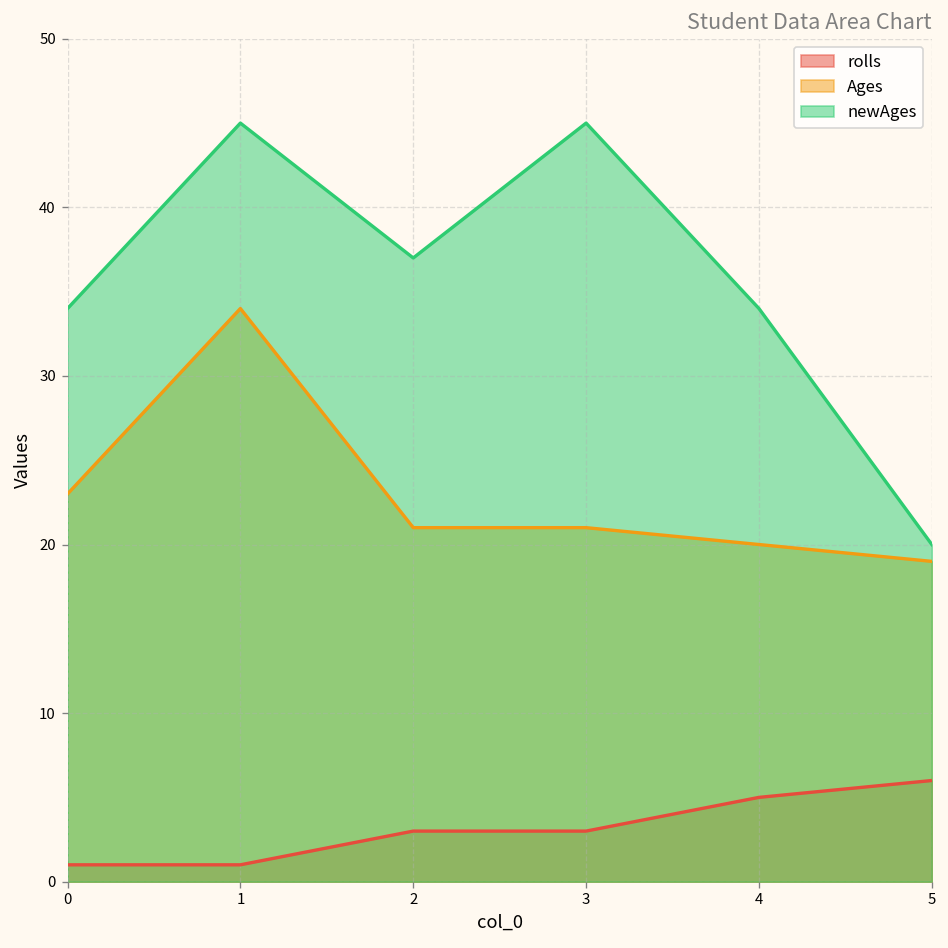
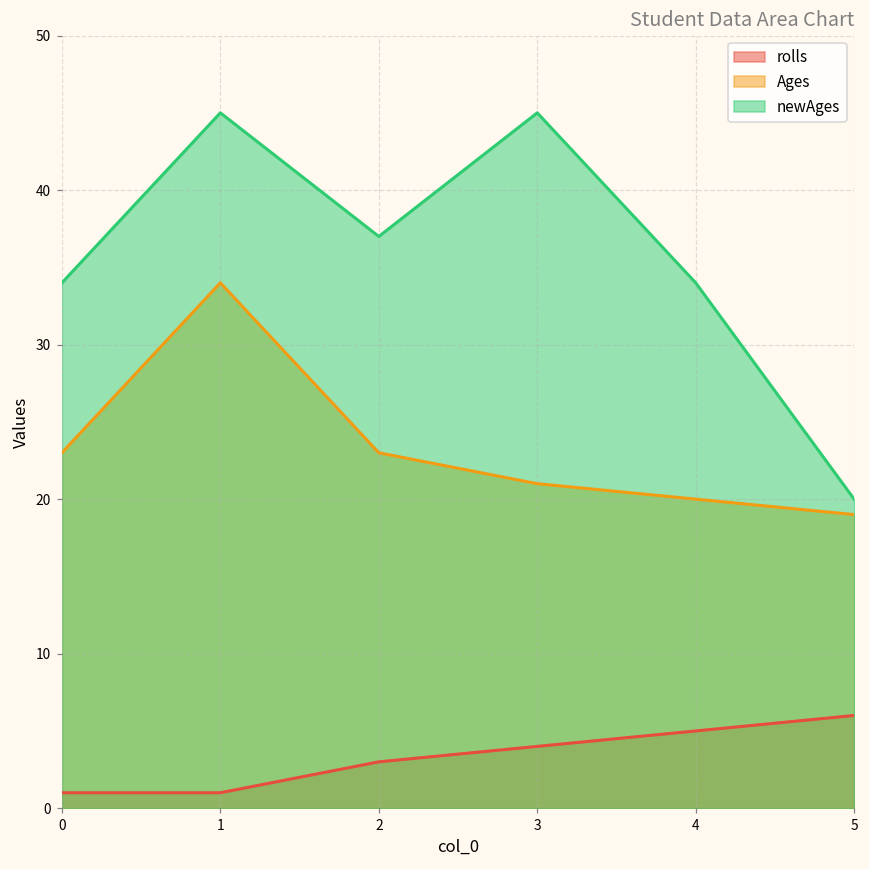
  {
    "rolls": {
      "0": 1,
      "1": 1,
      "2": 3,
-     "3": 3,
+     "3": 4,
      "4": 5,
      "5": 6
    },
    "Ages": {
      "0": 23,
      "1": 34,
-     "2": 21,
+     "2": 23,
      "3": 21,
      "4": 20,
      "5": 19
    },
    "newAges": {
      "0": 34,
      "1": 45,
      "2": 37,
      "3": 45,
      "4": 34,
      "5": 20
    }
  }
